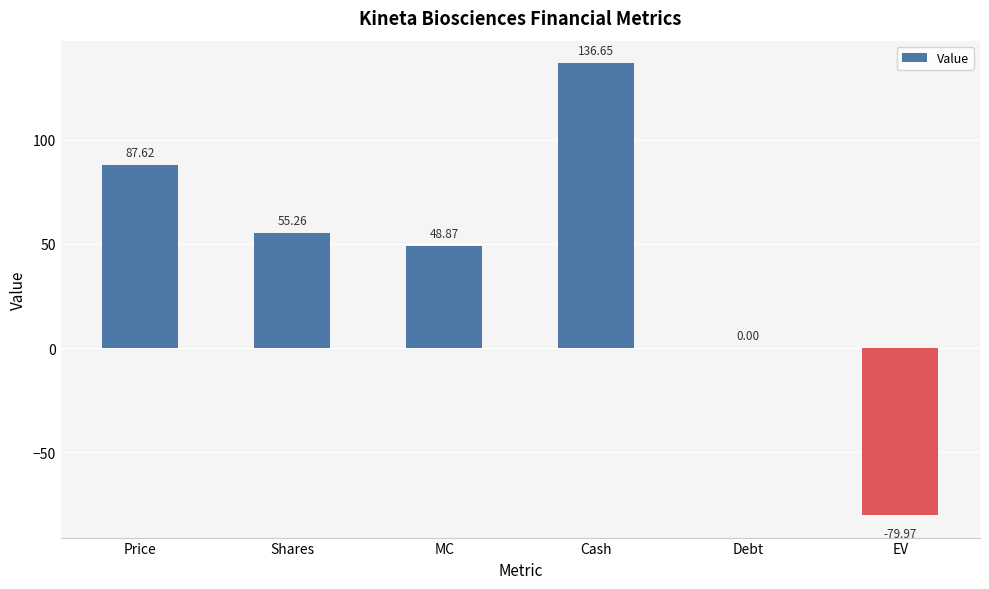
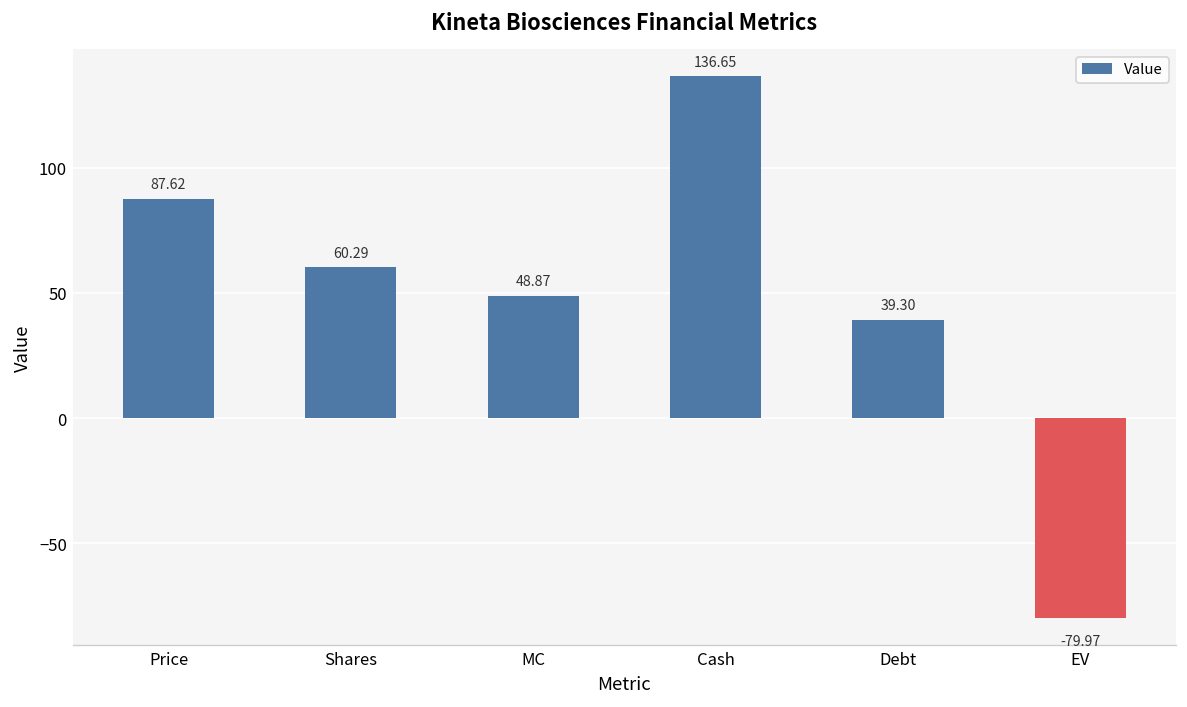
  {
    "Price": 87.62,
-   "Shares": 55.26,
+   "Shares": 60.29,
    "MC": 48.87,
    "Cash": 136.65,
-   "Debt": 0.00,
+   "Debt": 39.30,
    "EV": -79.97
  }
